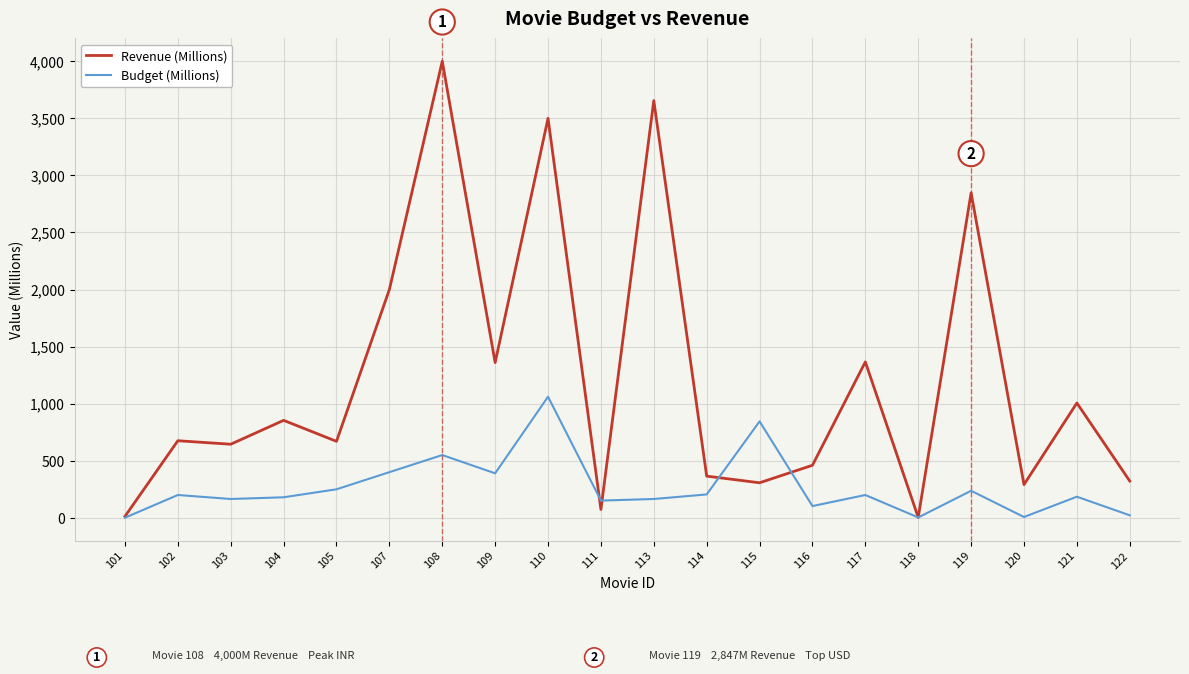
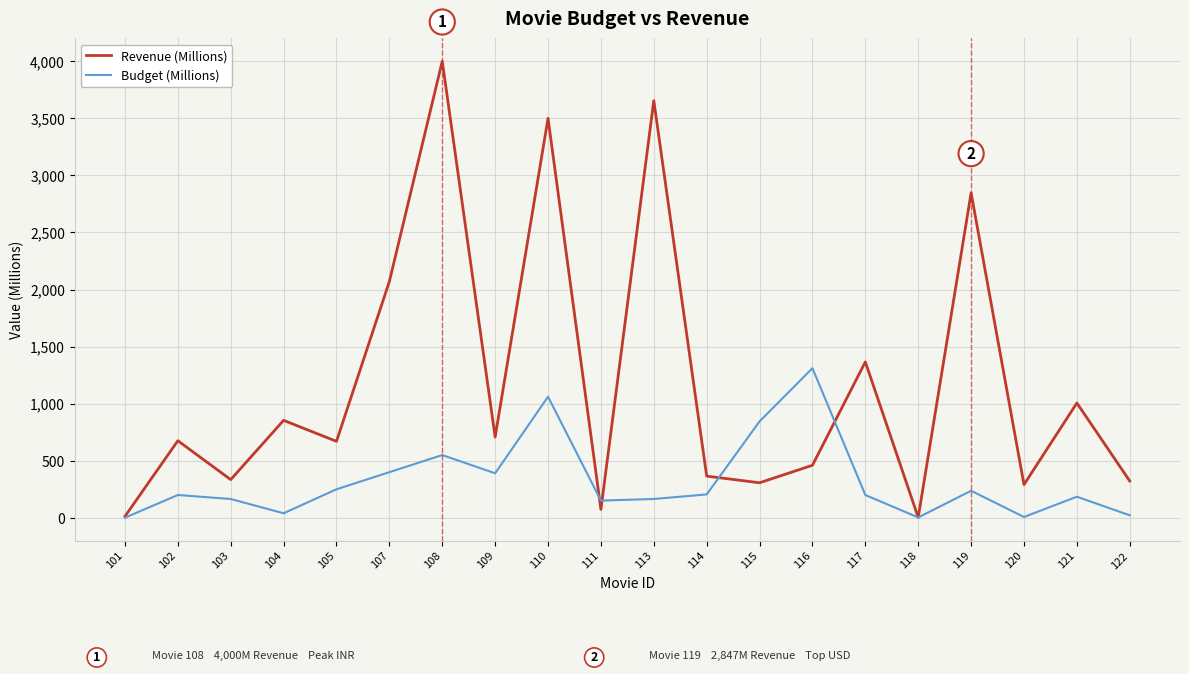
  {
    "Revenue (Millions)": {
      "102": "680",
-     "103": "640",
+     "103": "330",
      "104": "850",
      "105": "670",
-     "107": "2,000",
+     "107": "2,070",
      "108": "4,000",
-     "109": "1,360",
+     "109": "710",
      "110": "3,500",
      "111": "70",
      "113": "3,660",
      "114": "370",
      "115": "310",
      "116": "460",
      "117": "1,370",
      "119": "2,850",
      "120": "290",
      "121": "1,010",
      "122": "320"
    },
    "Budget (Millions)": {
      "102": "200",
      "103": "170",
-     "104": "180",
+     "104": "40",
      "105": "250",
      "107": "400",
      "108": "550",
      "109": "390",
      "110": "1,060",
      "111": "150",
      "113": "170",
      "114": "210",
      "115": "850",
-     "116": "100",
+     "116": "1,310",
      "117": "200",
      "119": "240",
      "120": "10",
      "121": "190",
      "122": "20"
    }
  }
